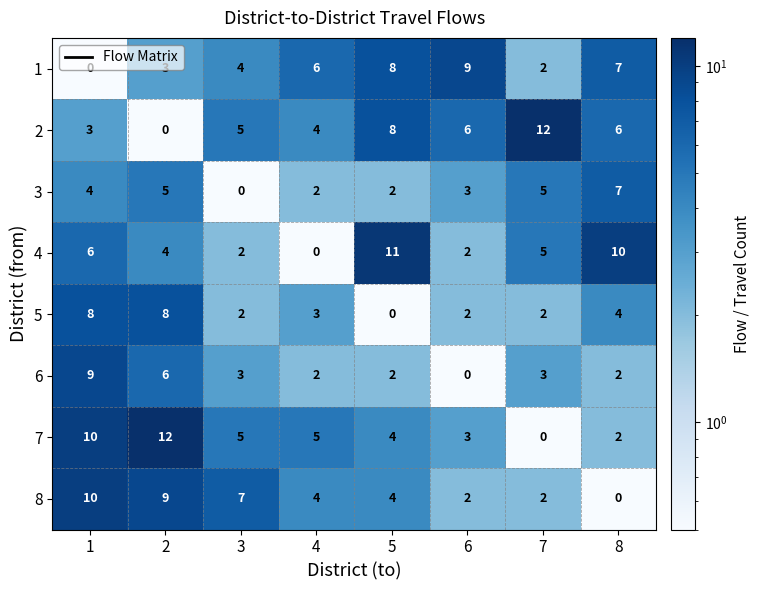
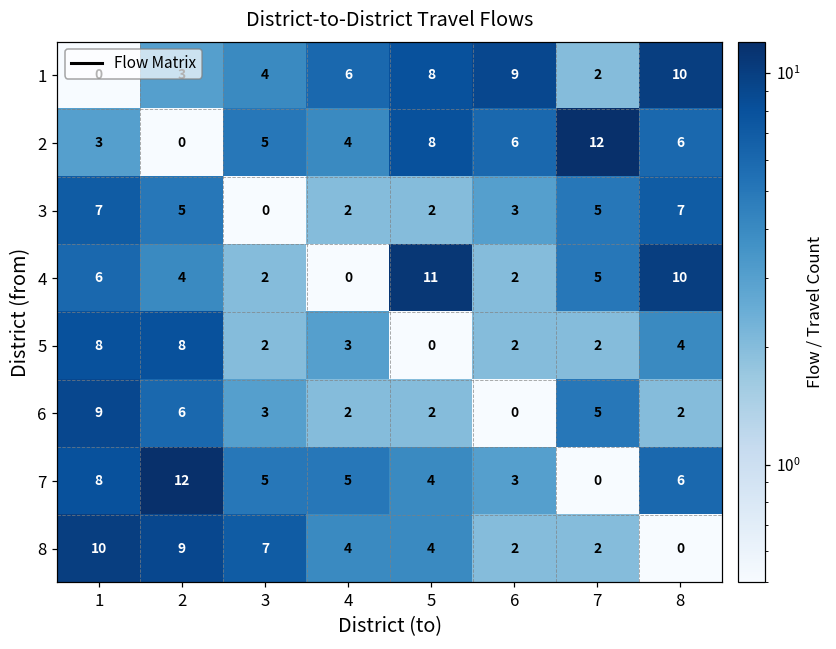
  {
    "1": {
      "3": 4,
      "4": 6,
      "5": 8,
      "6": 9,
      "7": 2,
-     "8": 7
+     "8": 10
    },
    "2": {
      "1": 3,
      "2": 0,
      "3": 5,
      "4": 4,
      "5": 8,
      "6": 6,
      "7": 12,
      "8": 6
    },
    "3": {
-     "1": 4,
+     "1": 7,
      "2": 5,
      "3": 0,
      "4": 2,
      "5": 2,
      "6": 3,
      "7": 5,
      "8": 7
    },
    "4": {
      "1": 6,
      "2": 4,
      "3": 2,
      "4": 0,
      "5": 11,
      "6": 2,
      "7": 5,
      "8": 10
    },
    "5": {
      "1": 8,
      "2": 8,
      "3": 2,
      "4": 3,
      "5": 0,
      "6": 2,
      "7": 2,
      "8": 4
    },
    "6": {
      "1": 9,
      "2": 6,
      "3": 3,
      "4": 2,
      "5": 2,
      "6": 0,
-     "7": 3,
+     "7": 5,
      "8": 2
    },
    "7": {
-     "1": 10,
+     "1": 8,
      "2": 12,
      "3": 5,
      "4": 5,
      "5": 4,
      "6": 3,
      "7": 0,
-     "8": 2
+     "8": 6
    },
    "8": {
      "1": 10,
      "2": 9,
      "3": 7,
      "4": 4,
      "5": 4,
      "6": 2,
      "7": 2,
      "8": 0
    }
  }
